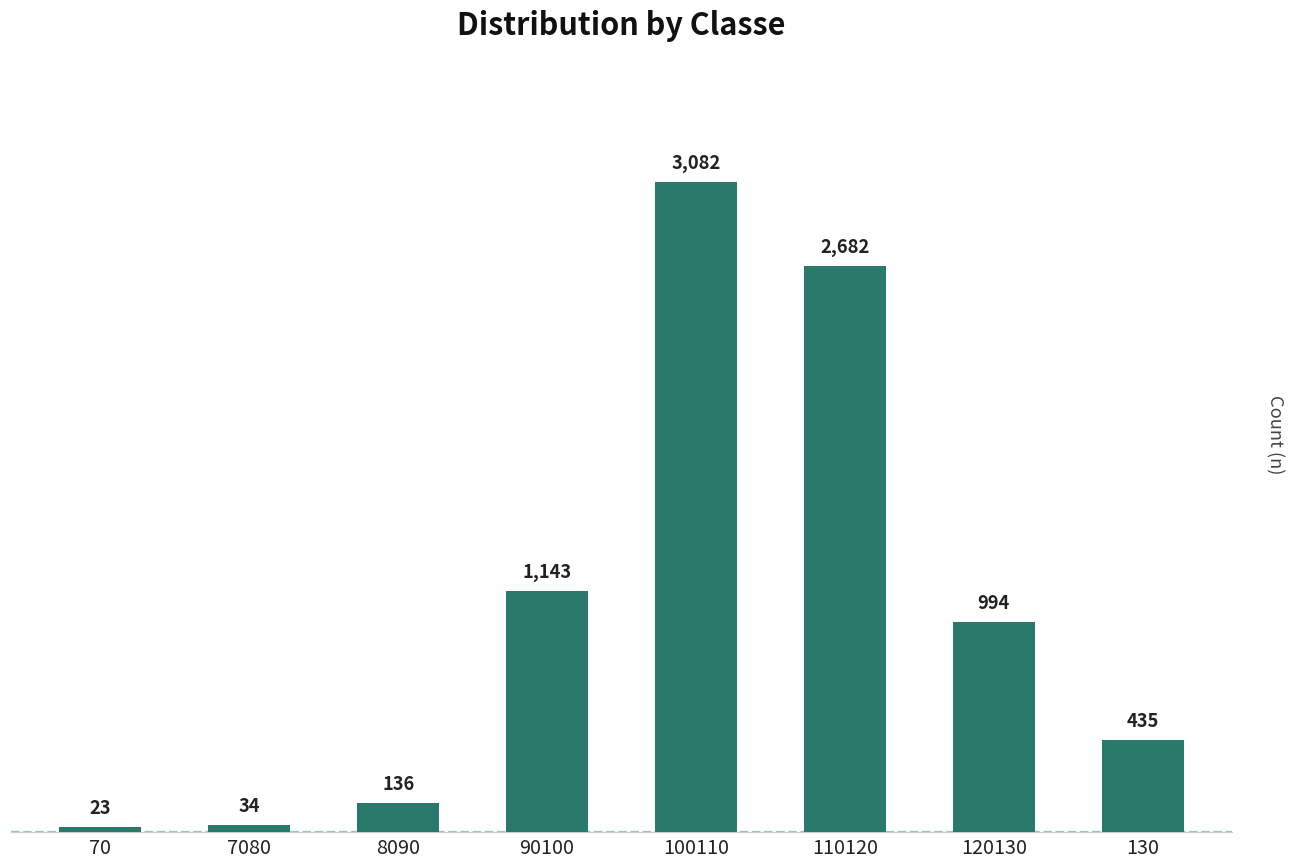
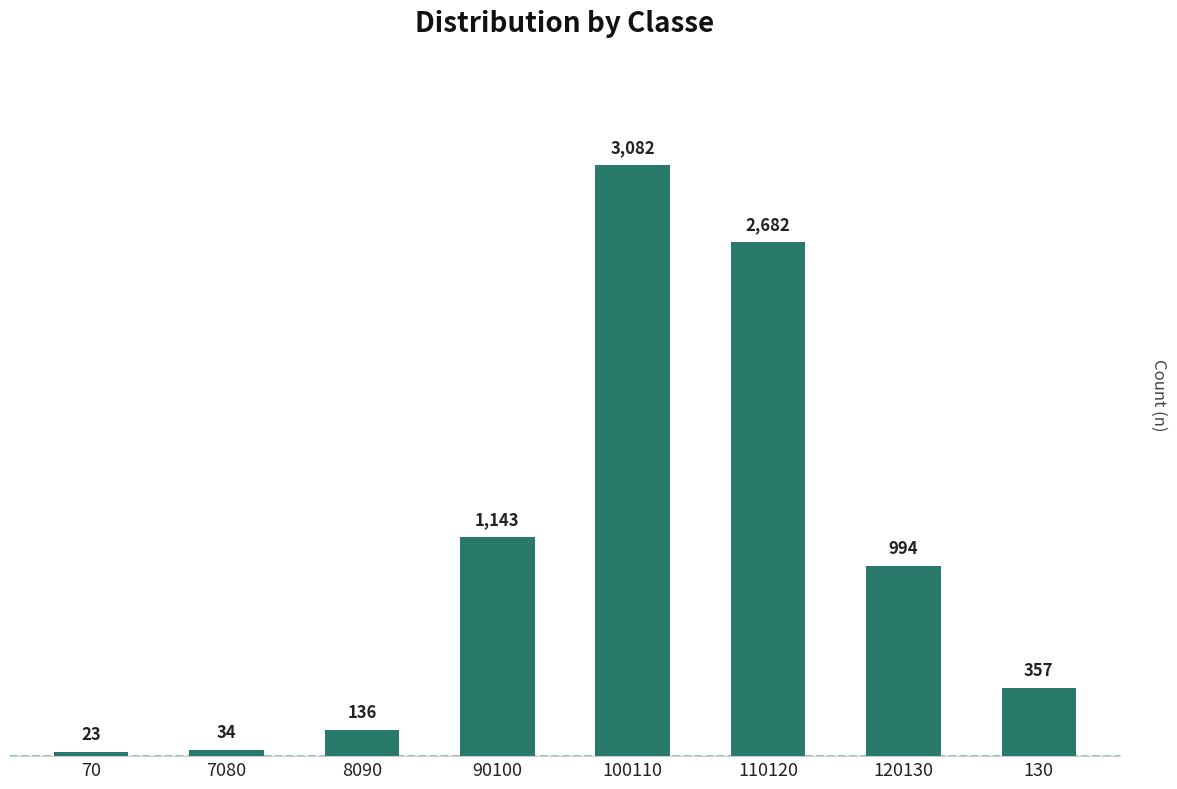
  {
    "70": "23",
    "7080": "34",
    "8090": "136",
    "90100": "1,143",
    "100110": "3,082",
    "110120": "2,682",
    "120130": "994",
-   "130": "435"
+   "130": "357"
  }
